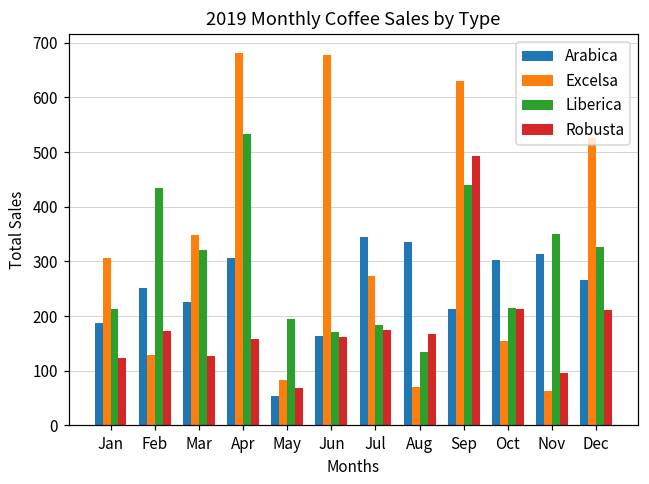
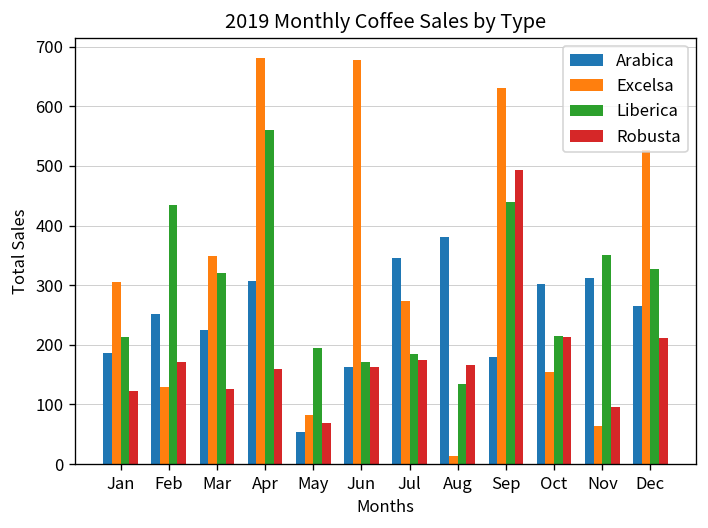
  {
    "Arabica": {
      "Jan": 190,
      "Feb": 250,
      "Mar": 220,
      "Apr": 310,
      "May": 50,
      "Jun": 160,
      "Jul": 350,
-     "Aug": 330,
-     "Sep": 210,
+     "Aug": 380,
+     "Sep": 180,
      "Oct": 300,
      "Nov": 310,
      "Dec": 270
    },
    "Excelsa": {
      "Jan": 310,
      "Feb": 130,
      "Mar": 350,
      "Apr": 680,
      "May": 80,
      "Jun": 680,
      "Jul": 270,
-     "Aug": 70,
+     "Aug": 10,
      "Sep": 630,
      "Oct": 150,
      "Nov": 60
    },
    "Liberica": {
      "Jan": 210,
      "Feb": 430,
      "Mar": 320,
-     "Apr": 530,
+     "Apr": 560,
      "May": 190,
      "Jun": 170,
      "Jul": 180,
      "Aug": 130,
      "Sep": 440,
      "Oct": 220,
      "Nov": 350,
      "Dec": 330
    },
    "Robusta": {
      "Jan": 120,
      "Feb": 170,
      "Mar": 130,
      "Apr": 160,
      "May": 70,
      "Jun": 160,
      "Jul": 180,
      "Aug": 170,
      "Sep": 490,
      "Oct": 210,
      "Nov": 100,
      "Dec": 210
    }
  }
